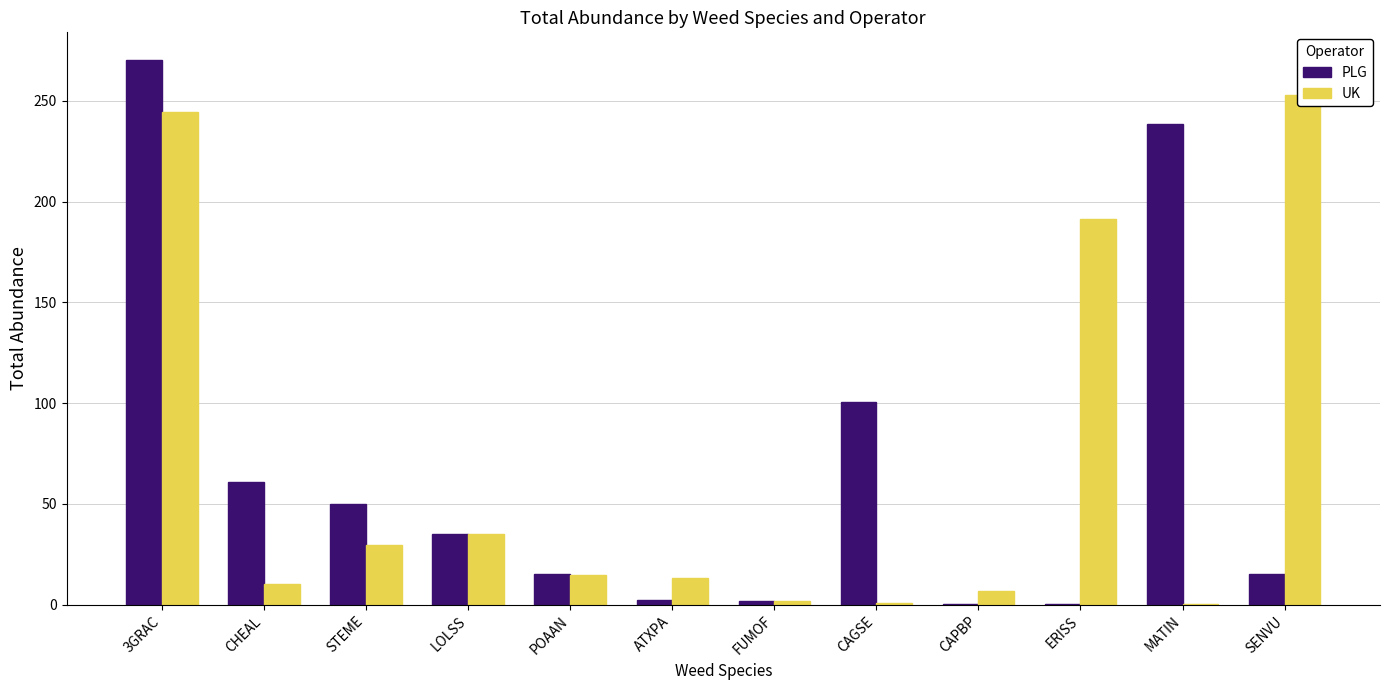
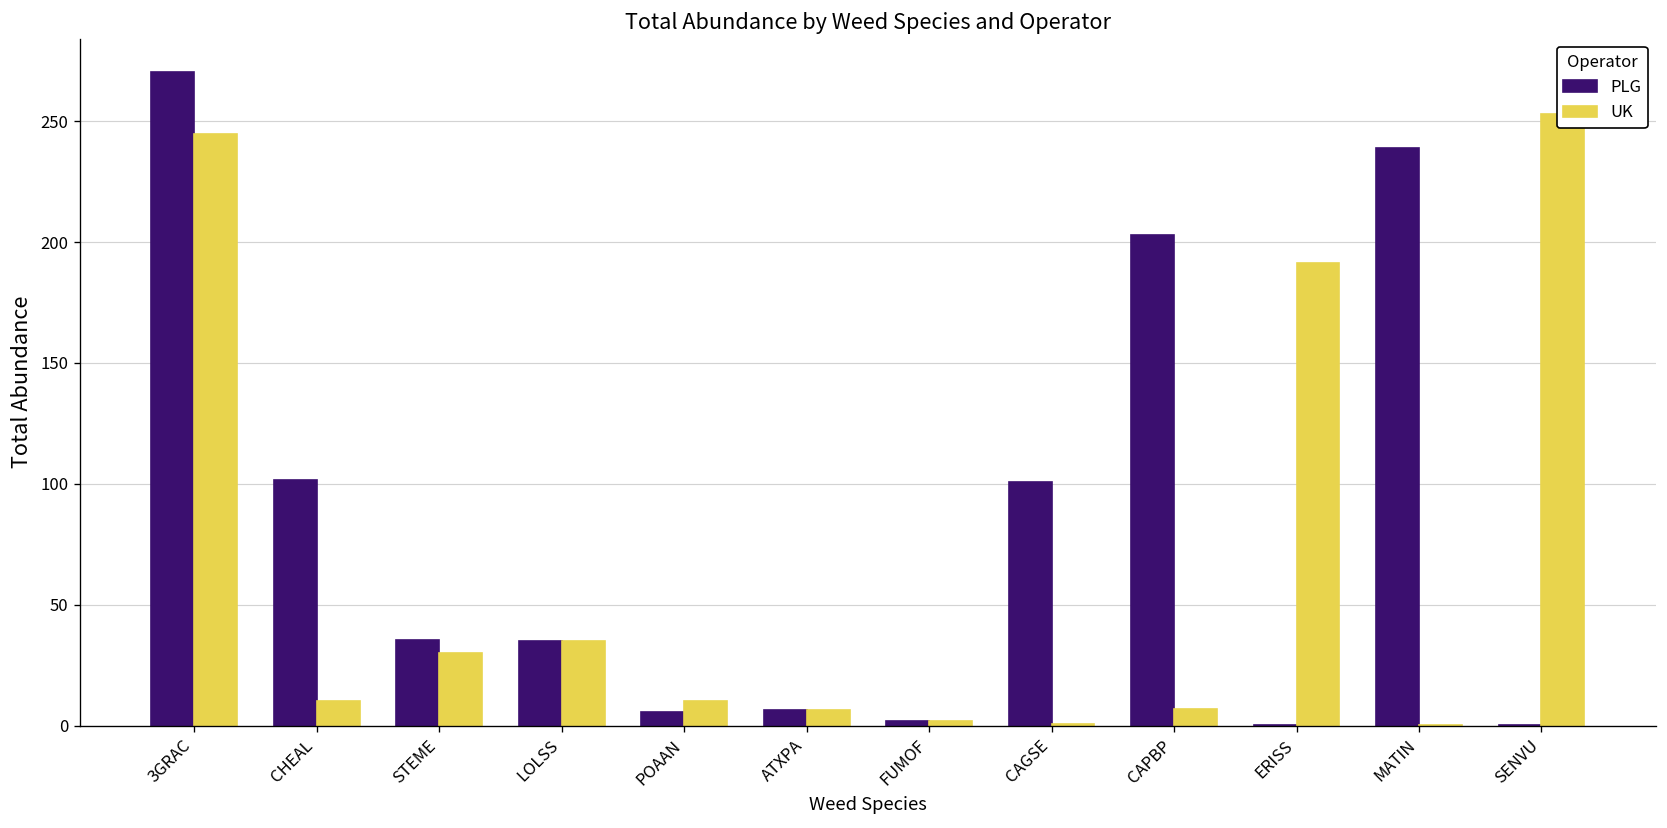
  {
    "PLG": {
      "3GRAC": 271,
-     "CHEAL": 61,
-     "STEME": 50,
+     "CHEAL": 102,
+     "STEME": 35,
      "LOLSS": 35,
-     "POAAN": 16,
-     "ATXPA": 3,
+     "POAAN": 6,
+     "ATXPA": 7,
      "FUMOF": 2,
      "CAGSE": 101,
-     "CAPBP": 0,
+     "CAPBP": 203,
      "MATIN": 239,
-     "SENVU": 15
+     "SENVU": 0
    },
    "UK": {
      "3GRAC": 245,
      "CHEAL": 10,
      "STEME": 30,
      "LOLSS": 35,
-     "POAAN": 15,
-     "ATXPA": 14,
+     "POAAN": 10,
+     "ATXPA": 7,
      "FUMOF": 2,
      "CAPBP": 7,
      "ERISS": 191
    }
  }
